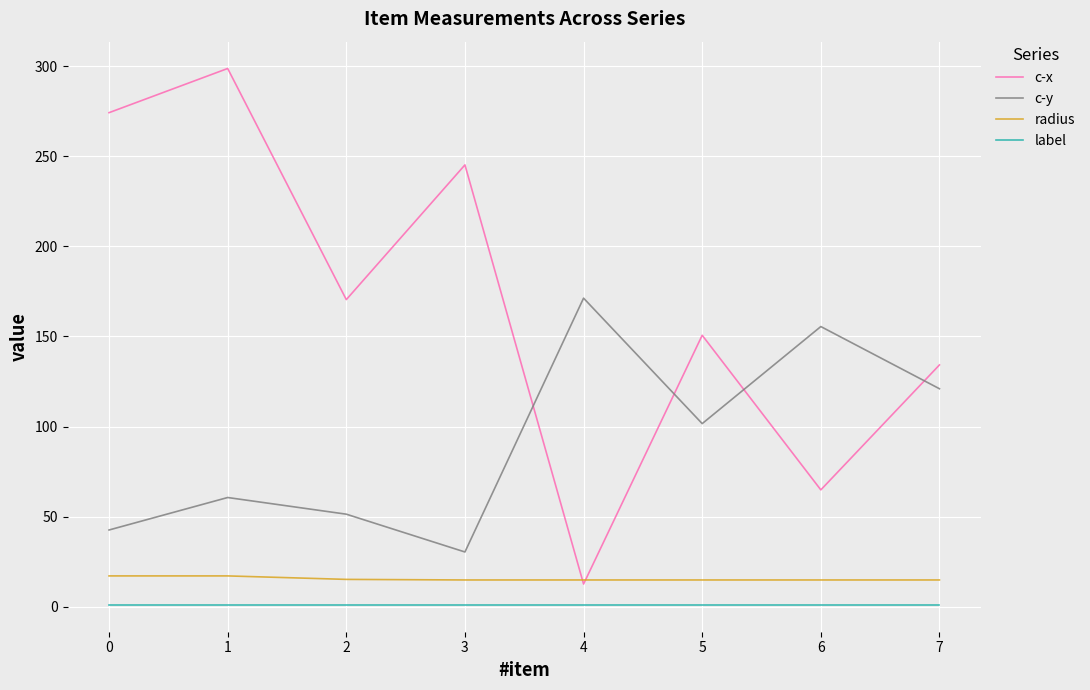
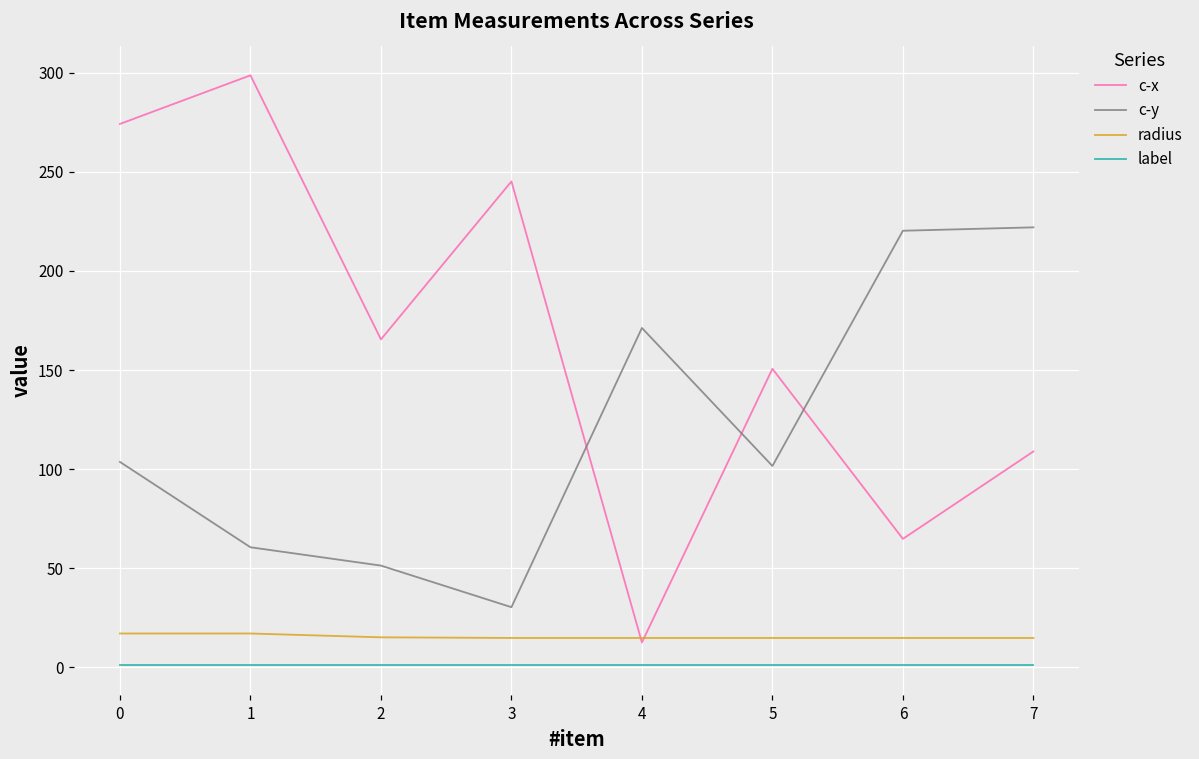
  {
    "c-x": {
      "0": 274,
      "1": 299,
-     "2": 170,
+     "2": 165,
      "3": 245,
      "4": 13,
      "5": 151,
      "6": 65,
-     "7": 134
+     "7": 109
    },
    "c-y": {
-     "0": 43,
+     "0": 104,
      "1": 61,
      "2": 51,
      "3": 30,
      "4": 171,
      "5": 102,
-     "6": 155,
-     "7": 121
+     "6": 220,
+     "7": 222
    },
    "radius": {
      "0": 17,
      "1": 17,
      "2": 15,
      "3": 15,
      "4": 15,
      "5": 15,
      "6": 15,
      "7": 15
    },
    "label": {
      "0": 1,
      "1": 1,
      "2": 1,
      "3": 1,
      "4": 1,
      "5": 1,
      "6": 1,
      "7": 1
    }
  }
